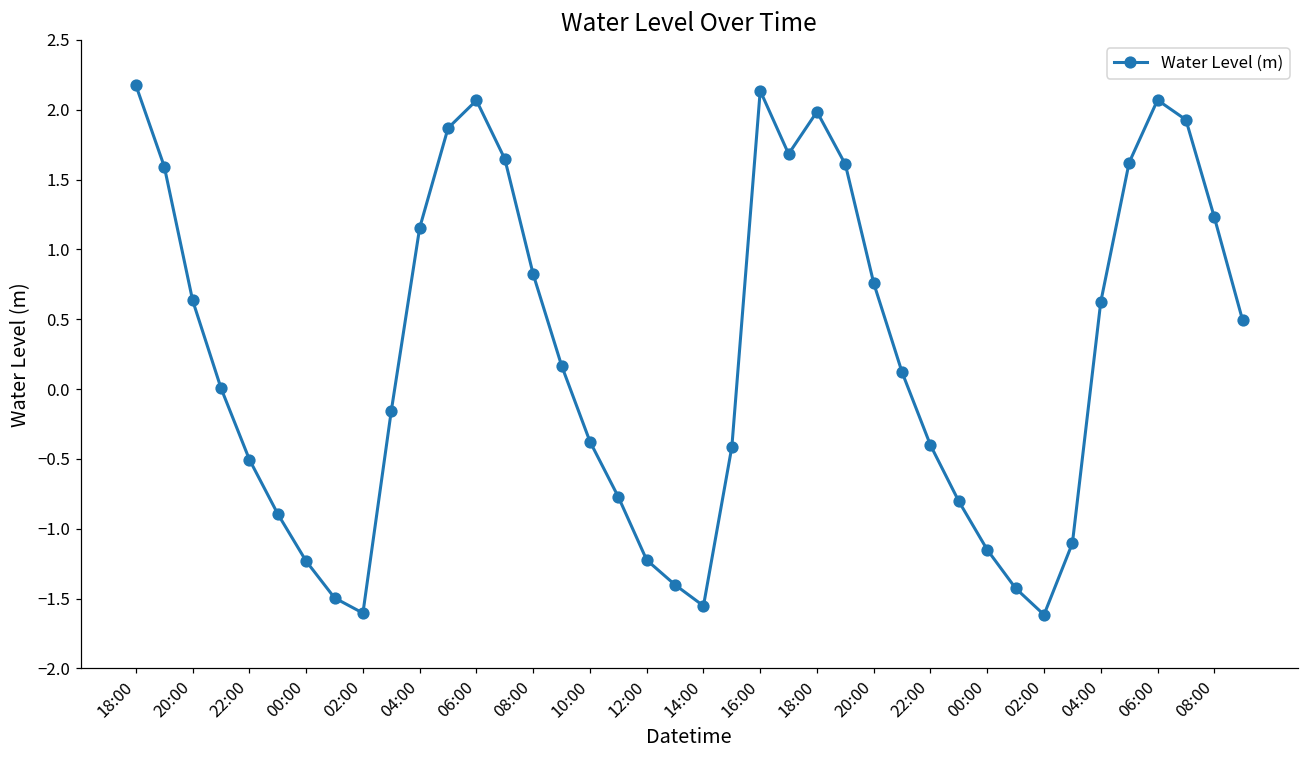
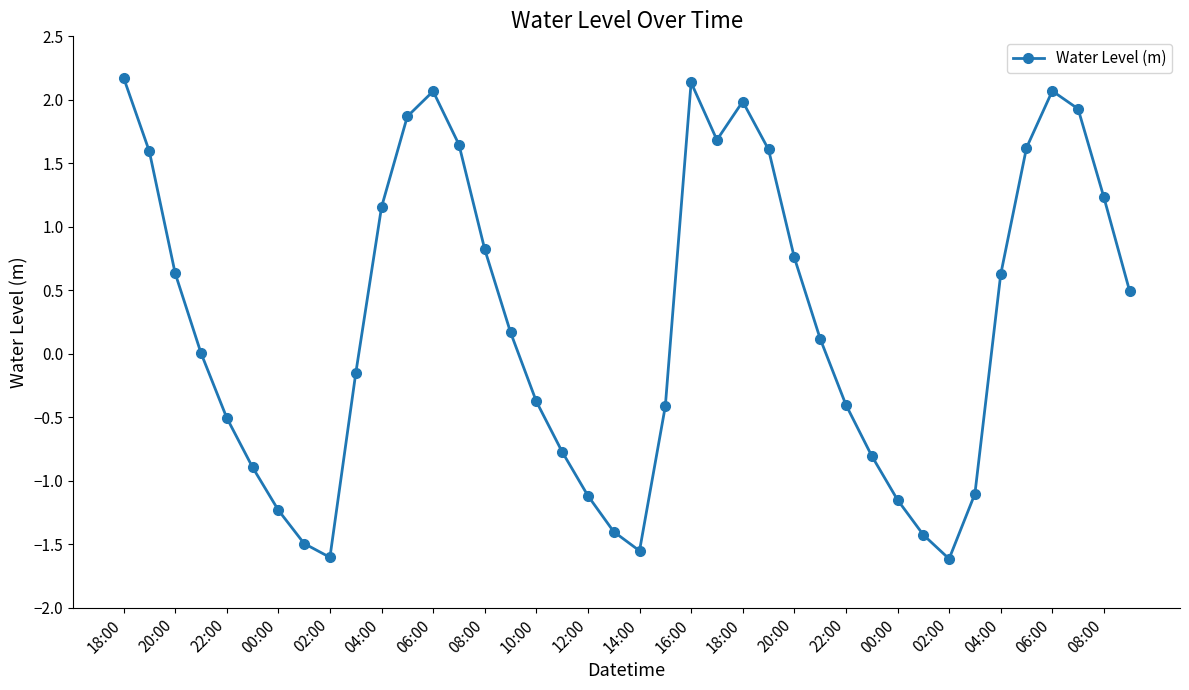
  {
    "10:00": -0.38,
-   "12:00": -1.22,
+   "12:00": -1.12,
    "14:00": -1.55,
    "16:00": 2.14
  }
